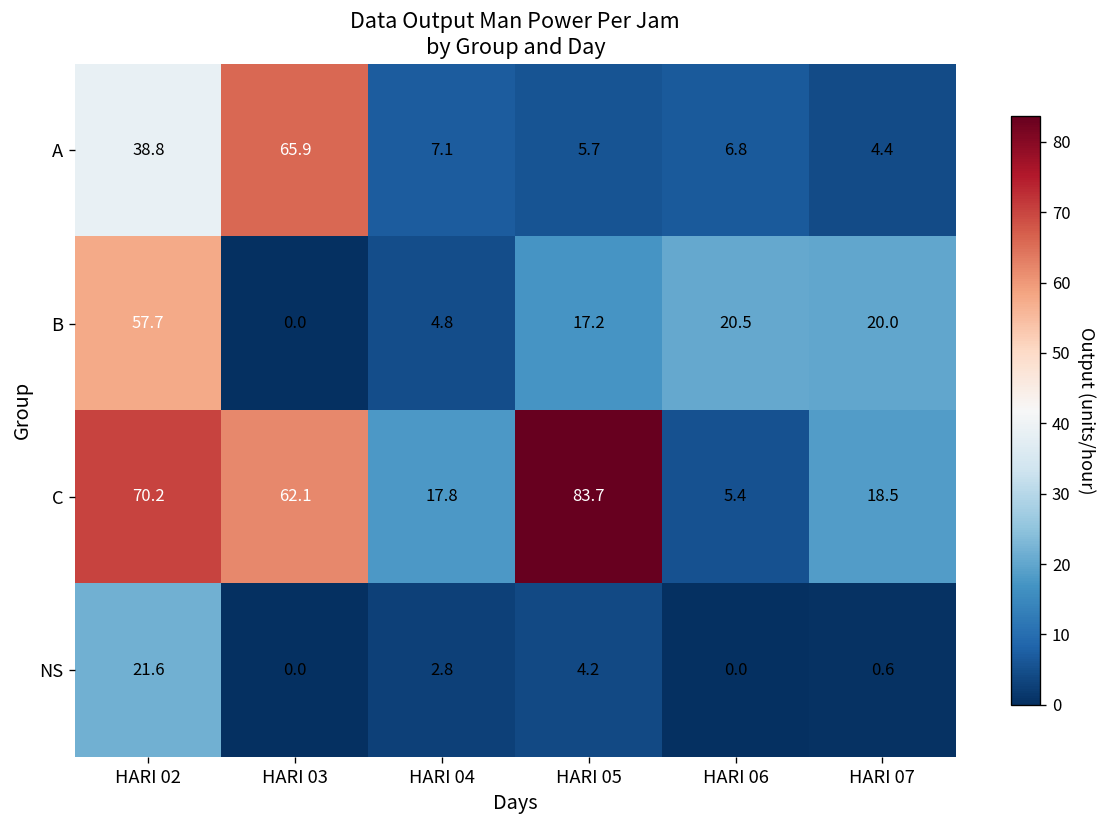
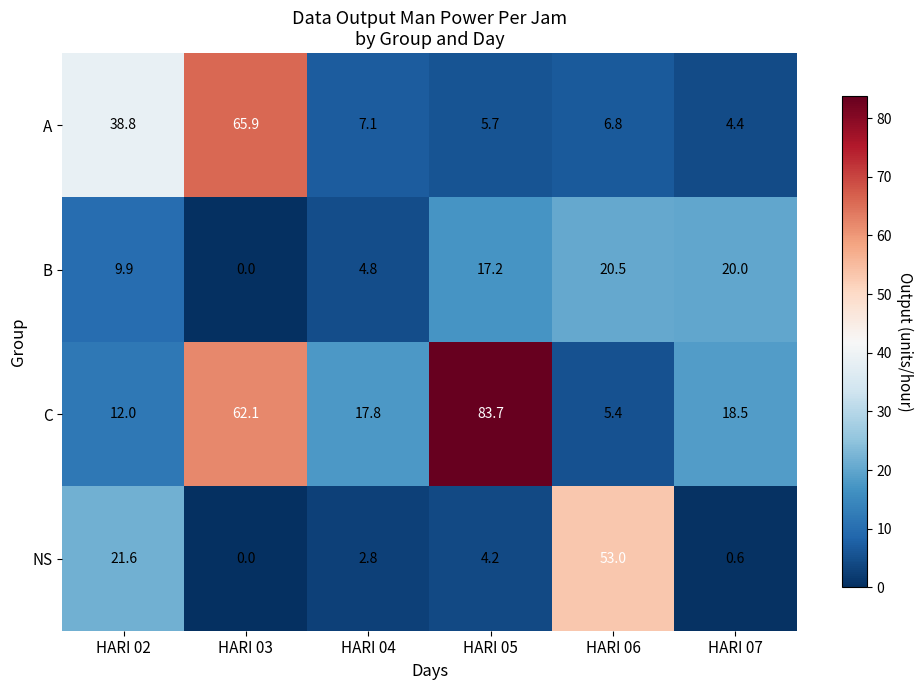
  {
    "A": {
      "HARI 02": 38.8,
      "HARI 03": 65.9,
      "HARI 04": 7.1,
      "HARI 05": 5.7,
      "HARI 06": 6.8,
      "HARI 07": 4.4
    },
    "B": {
-     "HARI 02": 57.7,
+     "HARI 02": 9.9,
      "HARI 03": 0.0,
      "HARI 04": 4.8,
      "HARI 05": 17.2,
      "HARI 06": 20.5,
      "HARI 07": 20.0
    },
    "C": {
-     "HARI 02": 70.2,
+     "HARI 02": 12.0,
      "HARI 03": 62.1,
      "HARI 04": 17.8,
      "HARI 05": 83.7,
      "HARI 06": 5.4,
      "HARI 07": 18.5
    },
    "NS": {
      "HARI 02": 21.6,
      "HARI 03": 0.0,
      "HARI 04": 2.8,
      "HARI 05": 4.2,
-     "HARI 06": 0.0,
+     "HARI 06": 53.0,
      "HARI 07": 0.6
    }
  }
